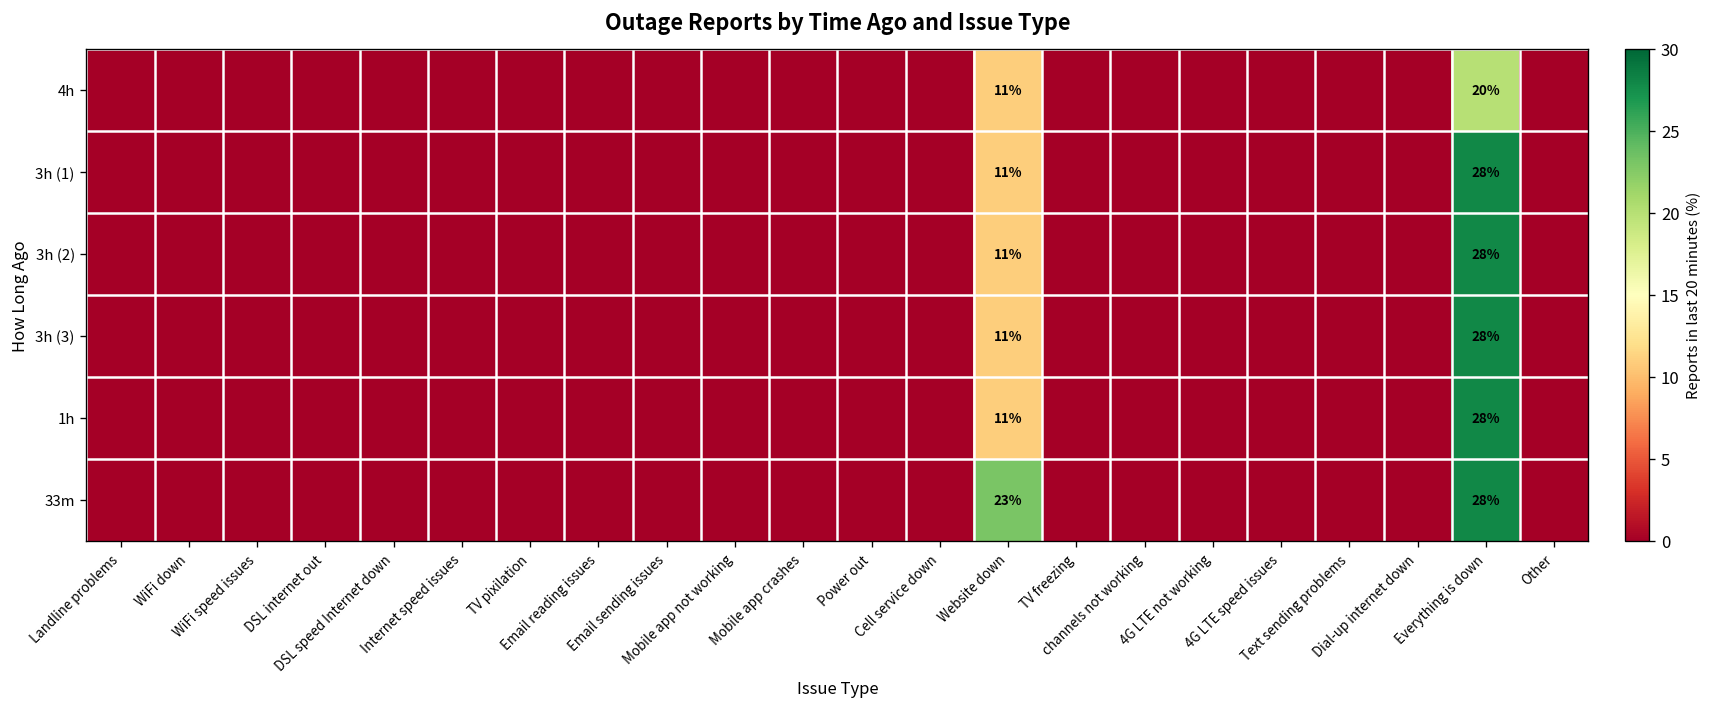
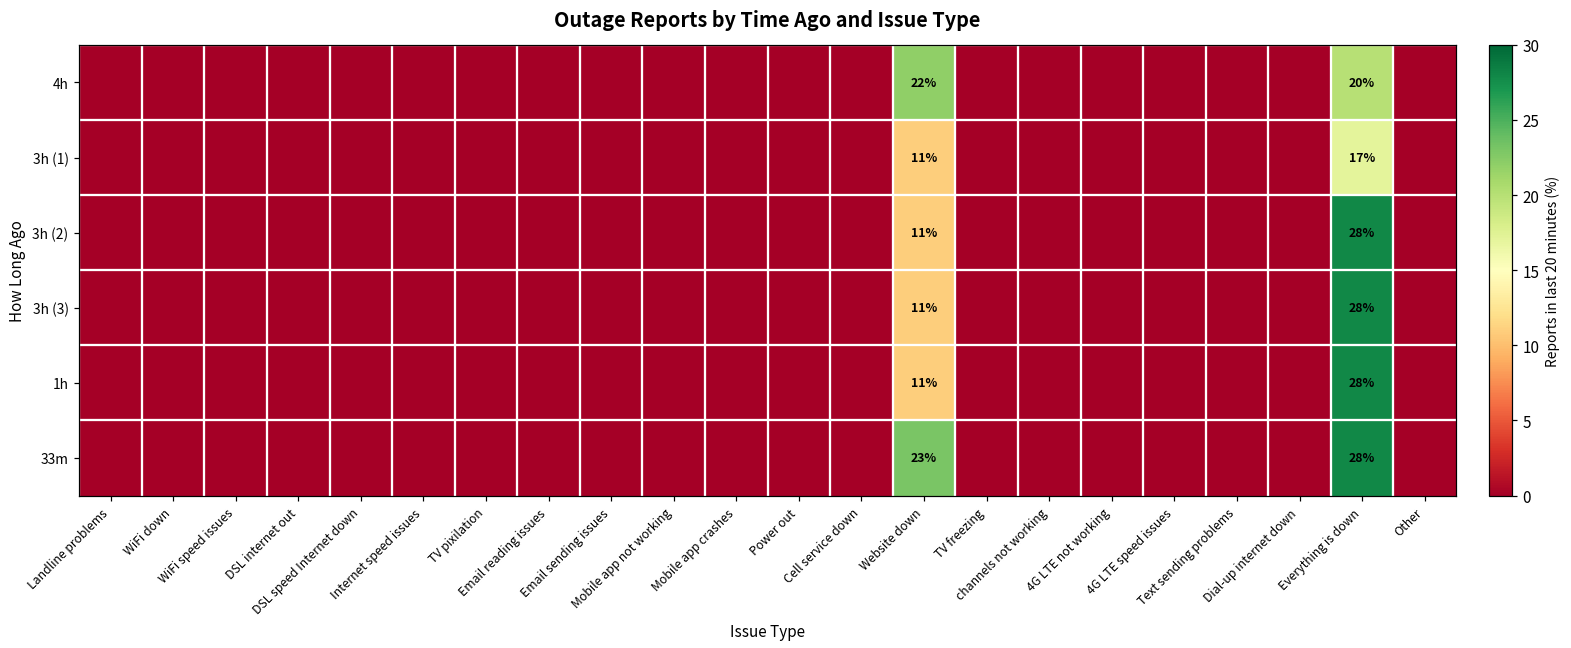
  {
    "4h": {
-     "Website down": "11%",
+     "Website down": "22%",
      "Everything is down": "20%"
    },
    "3h (1)": {
      "Website down": "11%",
-     "Everything is down": "28%"
+     "Everything is down": "17%"
    },
    "3h (2)": {
      "Website down": "11%",
      "Everything is down": "28%"
    },
    "3h (3)": {
      "Website down": "11%",
      "Everything is down": "28%"
    },
    "1h": {
      "Website down": "11%",
      "Everything is down": "28%"
    },
    "33m": {
      "Website down": "23%",
      "Everything is down": "28%"
    }
  }
